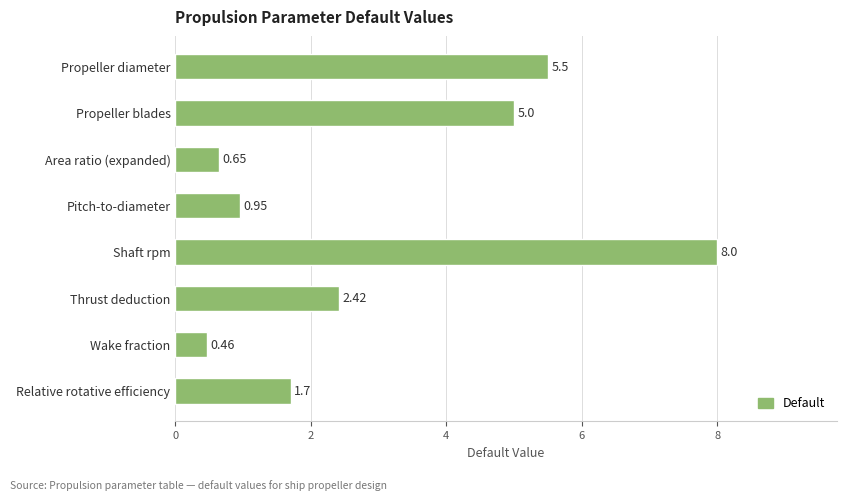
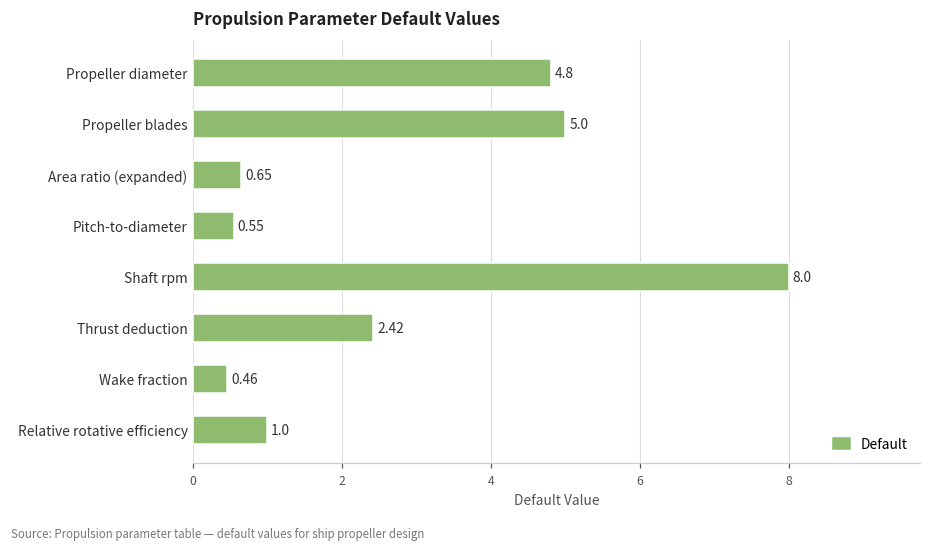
  {
-   "Propeller diameter": 5.5,
+   "Propeller diameter": 4.8,
    "Propeller blades": 5.0,
    "Area ratio (expanded)": 0.65,
-   "Pitch-to-diameter": 0.95,
+   "Pitch-to-diameter": 0.55,
    "Shaft rpm": 8.0,
    "Thrust deduction": 2.42,
    "Wake fraction": 0.46,
-   "Relative rotative efficiency": 1.7
+   "Relative rotative efficiency": 1.0
  }
